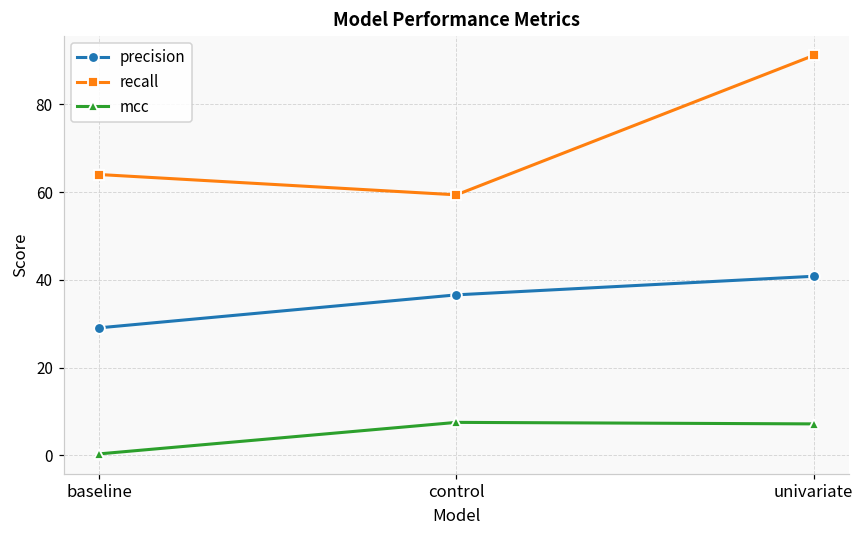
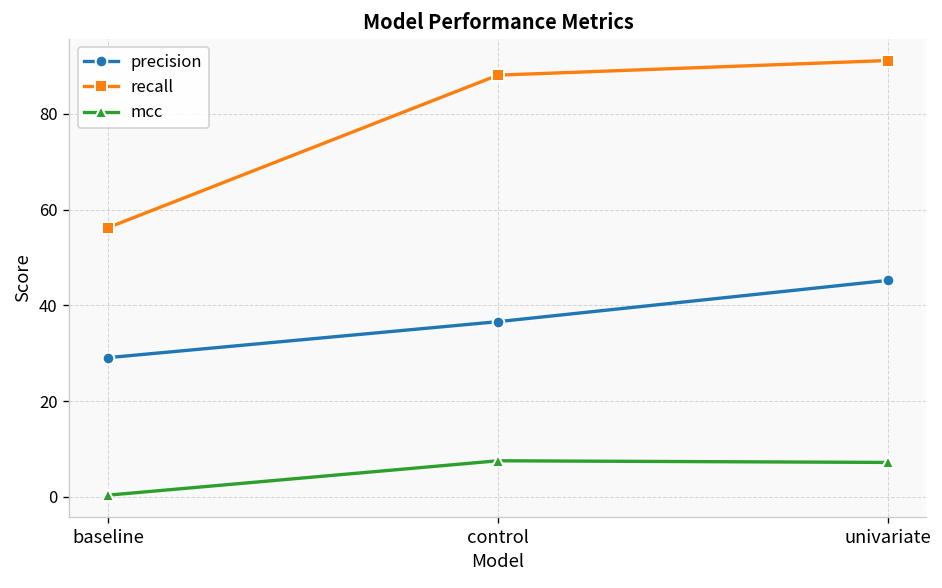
  {
    "precision": {
      "baseline": 29,
      "control": 37,
-     "univariate": 41
+     "univariate": 45
    },
    "recall": {
-     "baseline": 64,
-     "control": 59,
+     "baseline": 56,
+     "control": 88,
      "univariate": 91
    },
    "mcc": {
      "baseline": 0,
      "control": 8,
      "univariate": 7
    }
  }
